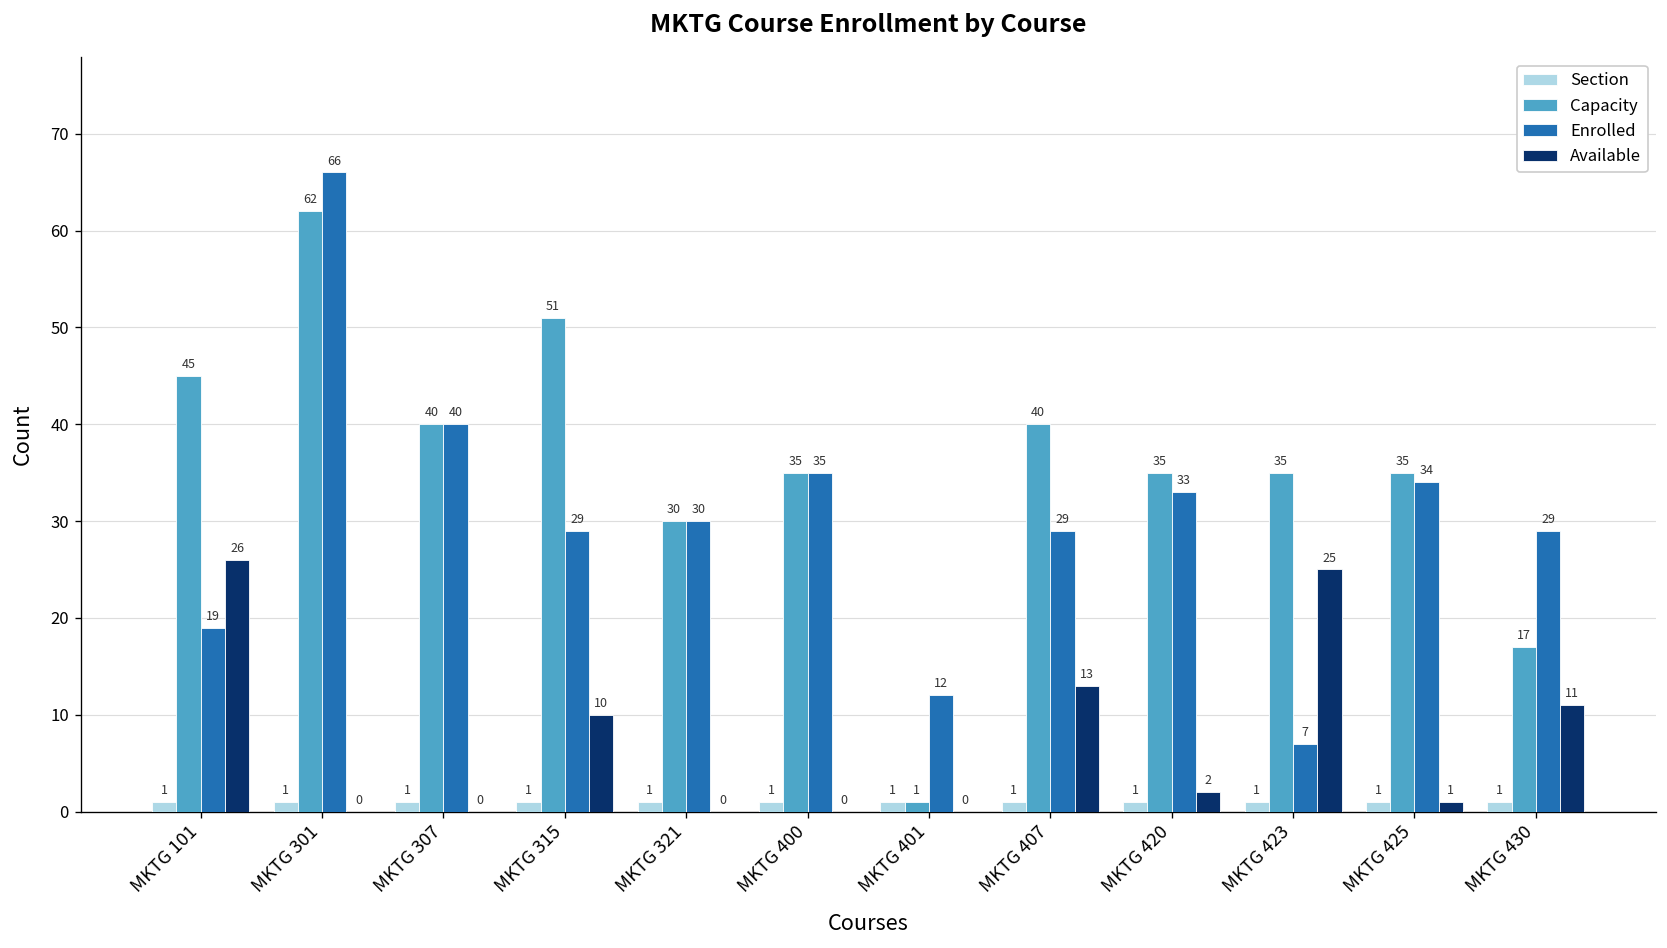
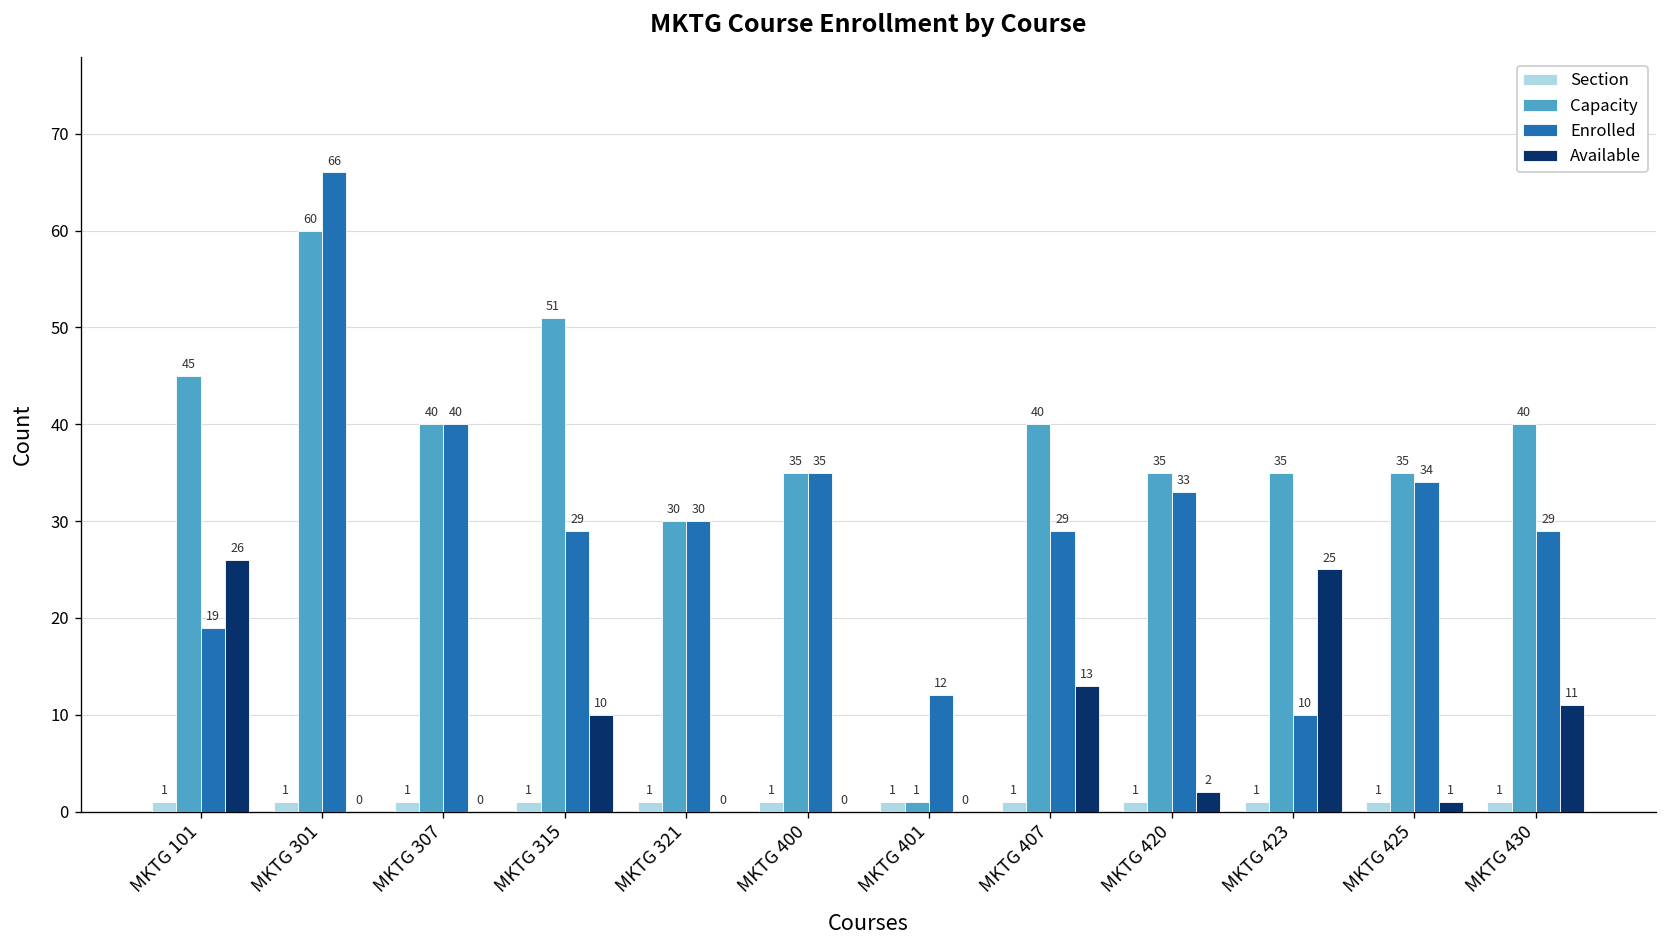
  {
    "Section": {
      "MKTG 101": 1,
      "MKTG 301": 1,
      "MKTG 307": 1,
      "MKTG 315": 1,
      "MKTG 321": 1,
      "MKTG 400": 1,
      "MKTG 401": 1,
      "MKTG 407": 1,
      "MKTG 420": 1,
      "MKTG 423": 1,
      "MKTG 425": 1,
      "MKTG 430": 1
    },
    "Capacity": {
      "MKTG 101": 45,
-     "MKTG 301": 62,
+     "MKTG 301": 60,
      "MKTG 307": 40,
      "MKTG 315": 51,
      "MKTG 321": 30,
      "MKTG 400": 35,
      "MKTG 401": 1,
      "MKTG 407": 40,
      "MKTG 420": 35,
      "MKTG 423": 35,
      "MKTG 425": 35,
-     "MKTG 430": 17
+     "MKTG 430": 40
    },
    "Enrolled": {
      "MKTG 101": 19,
      "MKTG 301": 66,
      "MKTG 307": 40,
      "MKTG 315": 29,
      "MKTG 321": 30,
      "MKTG 400": 35,
      "MKTG 401": 12,
      "MKTG 407": 29,
      "MKTG 420": 33,
-     "MKTG 423": 7,
+     "MKTG 423": 10,
      "MKTG 425": 34,
      "MKTG 430": 29
    },
    "Available": {
      "MKTG 101": 26,
      "MKTG 301": 0,
      "MKTG 307": 0,
      "MKTG 315": 10,
      "MKTG 321": 0,
      "MKTG 400": 0,
      "MKTG 401": 0,
      "MKTG 407": 13,
      "MKTG 420": 2,
      "MKTG 423": 25,
      "MKTG 425": 1,
      "MKTG 430": 11
    }
  }
